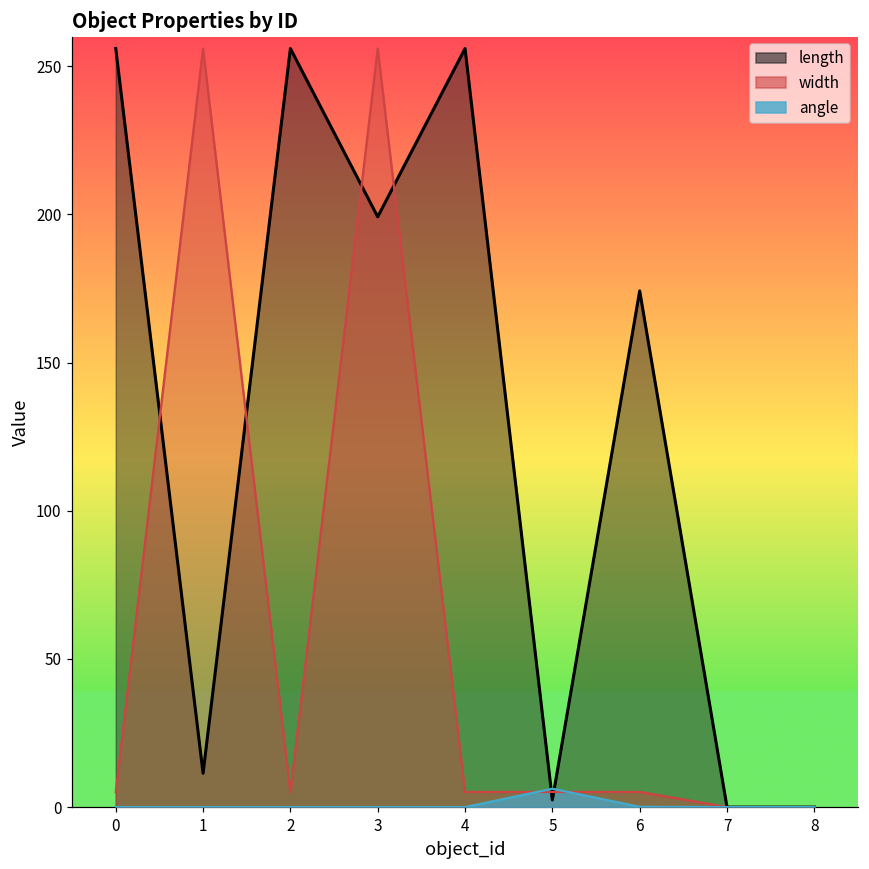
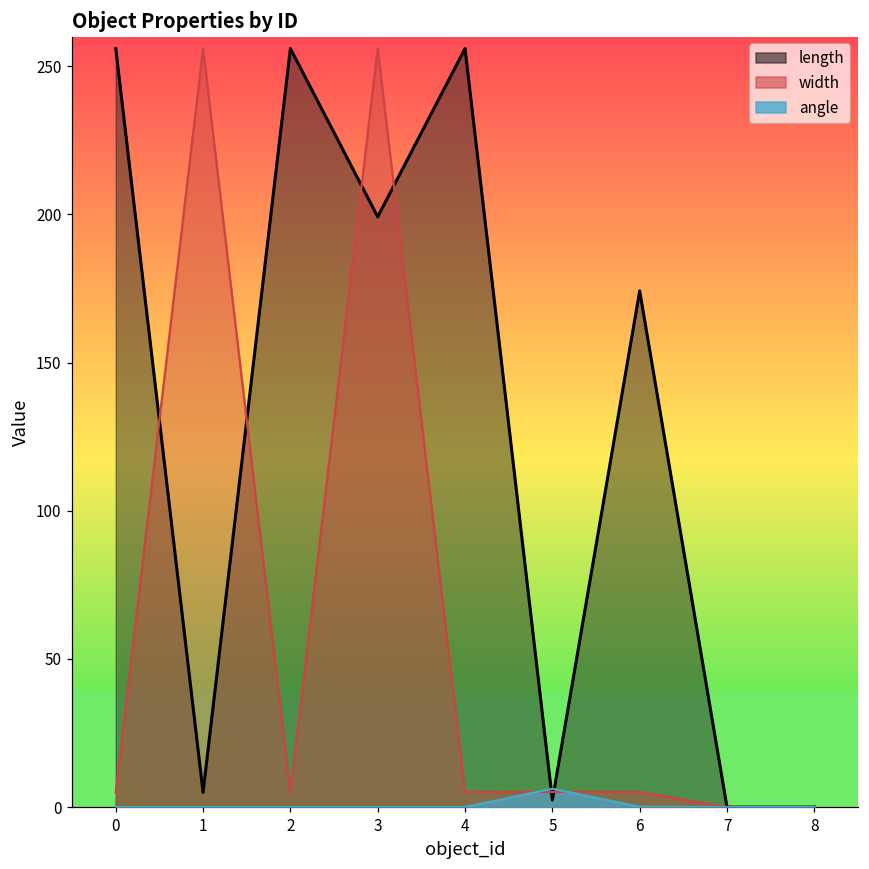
  {
    "length": {
      "0": 256,
-     "1": 11,
+     "1": 5,
      "2": 256,
      "3": 199,
      "4": 256,
      "5": 2,
      "6": 174
    },
    "width": {
      "0": 5,
      "1": 256,
      "2": 5,
      "3": 256,
      "4": 5,
      "5": 5,
      "6": 5
    },
    "angle": {
      "0": 0,
      "1": 0,
      "2": 0,
      "3": 0,
      "4": 0,
      "5": 6,
      "6": 0
    }
  }
